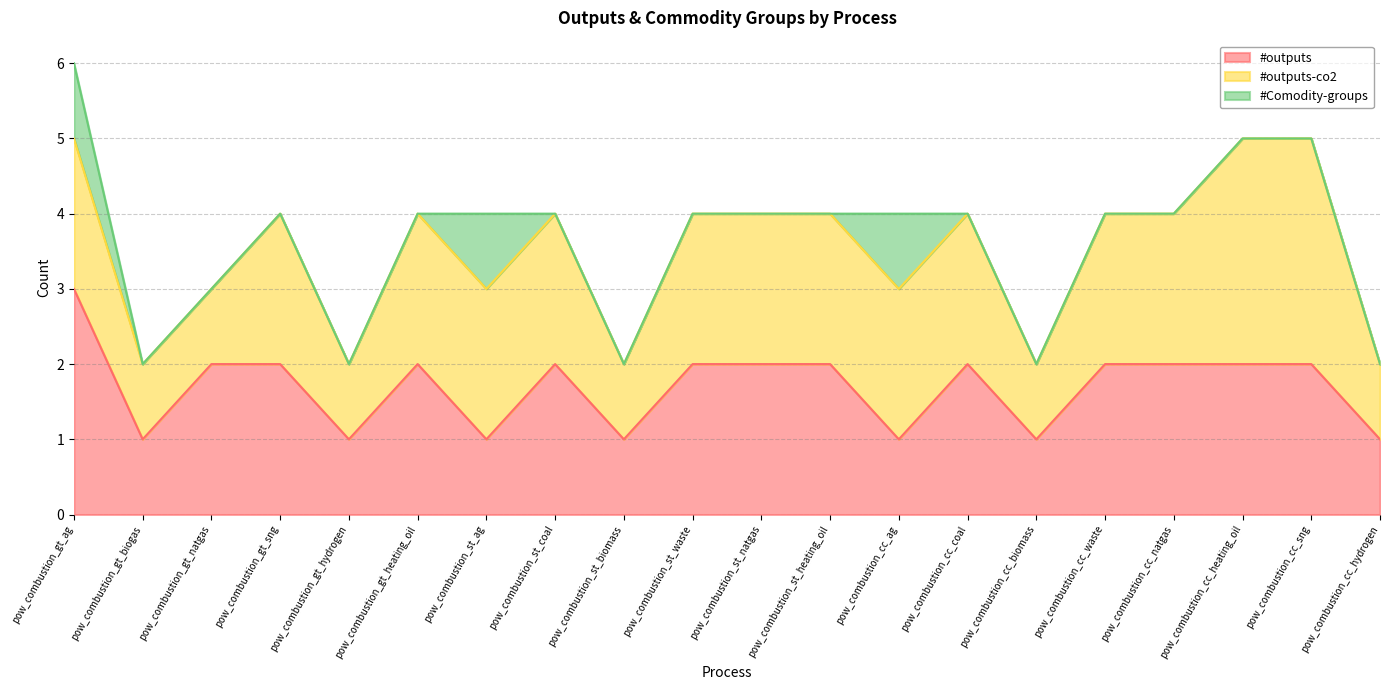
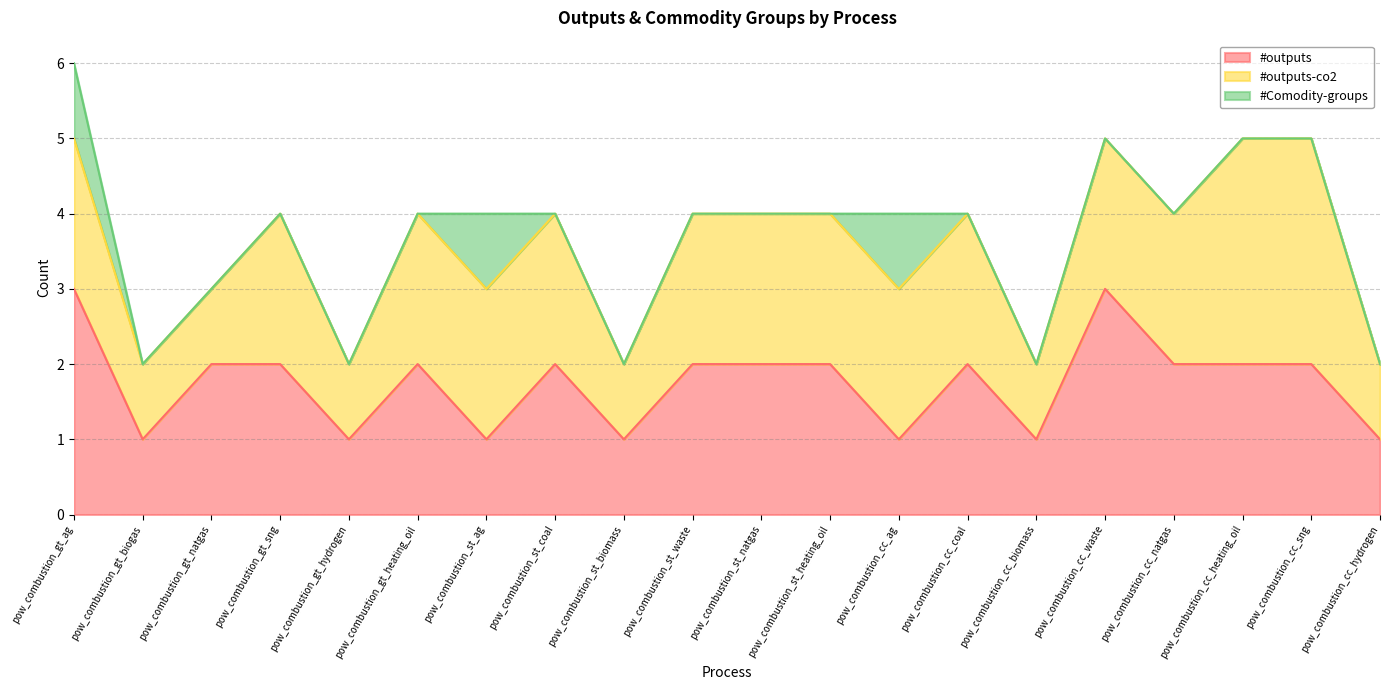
  {
    "#outputs": {
      "pow_combustion_gt_ag": 3,
      "pow_combustion_gt_biogas": 1,
      "pow_combustion_gt_natgas": 2,
      "pow_combustion_gt_sng": 2,
      "pow_combustion_gt_hydrogen": 1,
      "pow_combustion_gt_heating_oil": 2,
      "pow_combustion_st_ag": 1,
      "pow_combustion_st_coal": 2,
      "pow_combustion_st_biomass": 1,
      "pow_combustion_st_waste": 2,
      "pow_combustion_st_natgas": 2,
      "pow_combustion_st_heating_oil": 2,
      "pow_combustion_cc_ag": 1,
      "pow_combustion_cc_coal": 2,
      "pow_combustion_cc_biomass": 1,
-     "pow_combustion_cc_waste": 2,
+     "pow_combustion_cc_waste": 3,
      "pow_combustion_cc_natgas": 2,
      "pow_combustion_cc_heating_oil": 2,
      "pow_combustion_cc_sng": 2,
      "pow_combustion_cc_hydrogen": 1
    },
    "#outputs-co2": {
      "pow_combustion_gt_ag": 2,
      "pow_combustion_st_ag": 2,
      "pow_combustion_cc_ag": 2
    },
    "#Comodity-groups": {
      "pow_combustion_gt_ag": 1,
      "pow_combustion_st_ag": 1,
      "pow_combustion_cc_ag": 1
    }
  }
